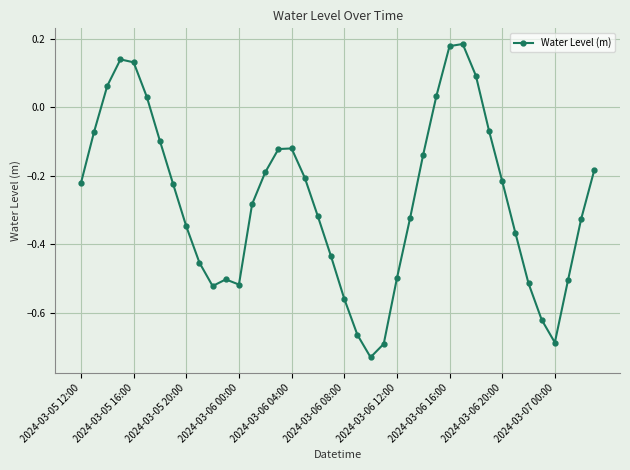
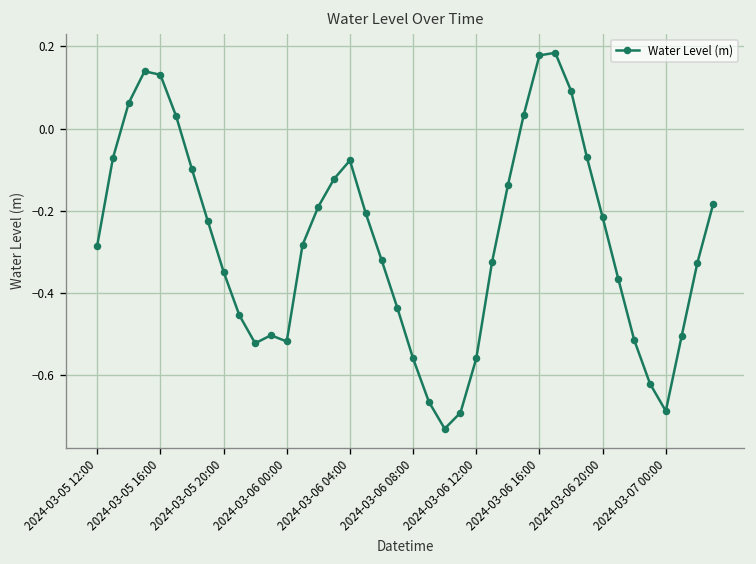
  {
-   "2024-03-05 12:00": -0.22,
+   "2024-03-05 12:00": -0.28,
    "2024-03-05 16:00": 0.13,
    "2024-03-05 20:00": -0.35,
    "2024-03-06 00:00": -0.52,
-   "2024-03-06 04:00": -0.12,
+   "2024-03-06 04:00": -0.08,
    "2024-03-06 08:00": -0.56,
-   "2024-03-06 12:00": -0.50,
+   "2024-03-06 12:00": -0.56,
    "2024-03-06 16:00": 0.18,
    "2024-03-06 20:00": -0.22,
    "2024-03-07 00:00": -0.69
  }
